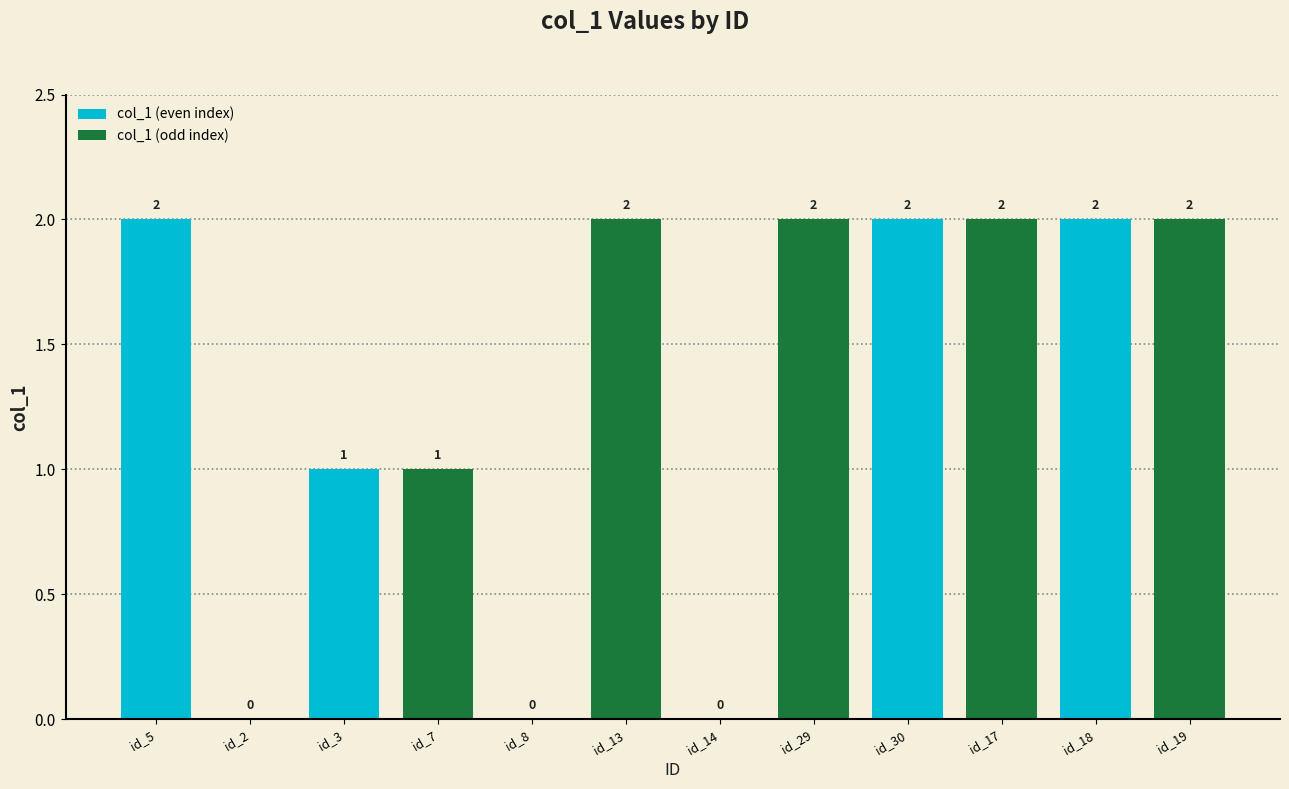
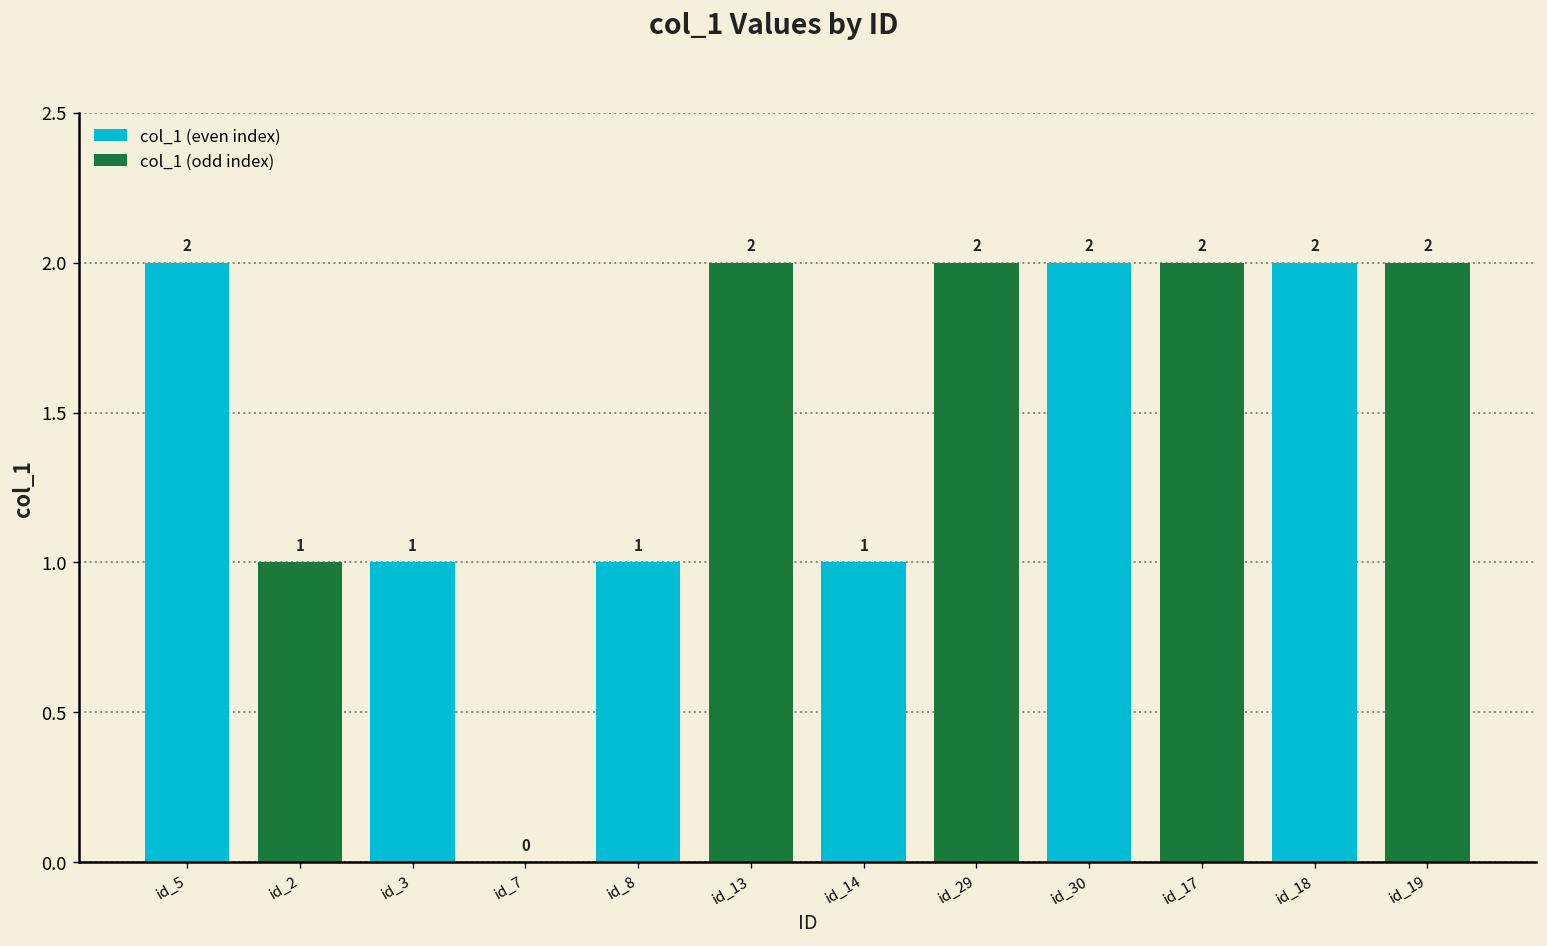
  {
    "id_5": 2,
-   "id_2": 0,
+   "id_2": 1,
    "id_3": 1,
-   "id_7": 1,
-   "id_8": 0,
+   "id_7": 0,
+   "id_8": 1,
    "id_13": 2,
-   "id_14": 0,
+   "id_14": 1,
    "id_29": 2,
    "id_30": 2,
    "id_17": 2,
    "id_18": 2,
    "id_19": 2
  }
